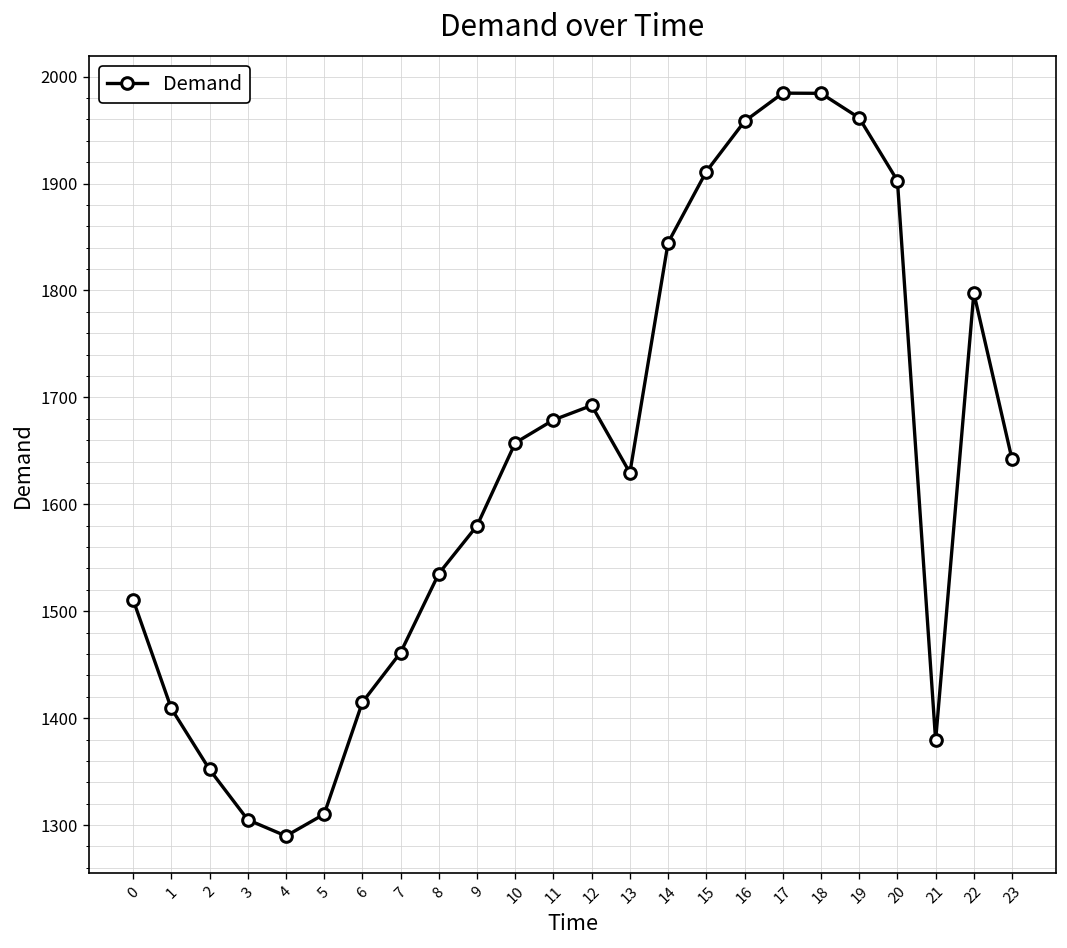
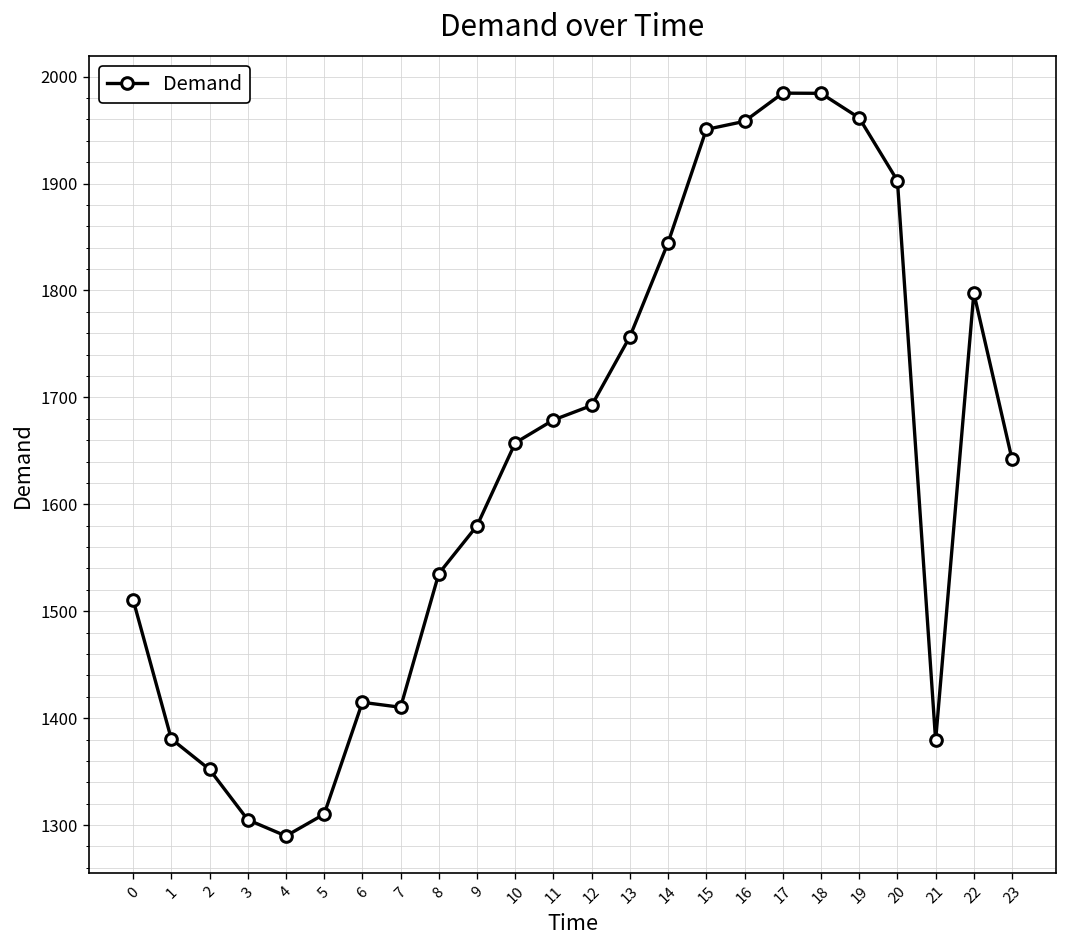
  {
    "0": 1510,
-   "1": 1410,
+   "1": 1380,
    "2": 1350,
    "3": 1300,
    "4": 1290,
    "5": 1310,
    "6": 1410,
-   "7": 1460,
+   "7": 1410,
    "8": 1540,
    "9": 1580,
    "10": 1660,
    "11": 1680,
    "12": 1690,
-   "13": 1630,
+   "13": 1760,
    "14": 1840,
-   "15": 1910,
+   "15": 1950,
    "16": 1960,
    "17": 1980,
    "18": 1980,
    "19": 1960,
    "20": 1900,
    "21": 1380,
    "22": 1800,
    "23": 1640
  }
